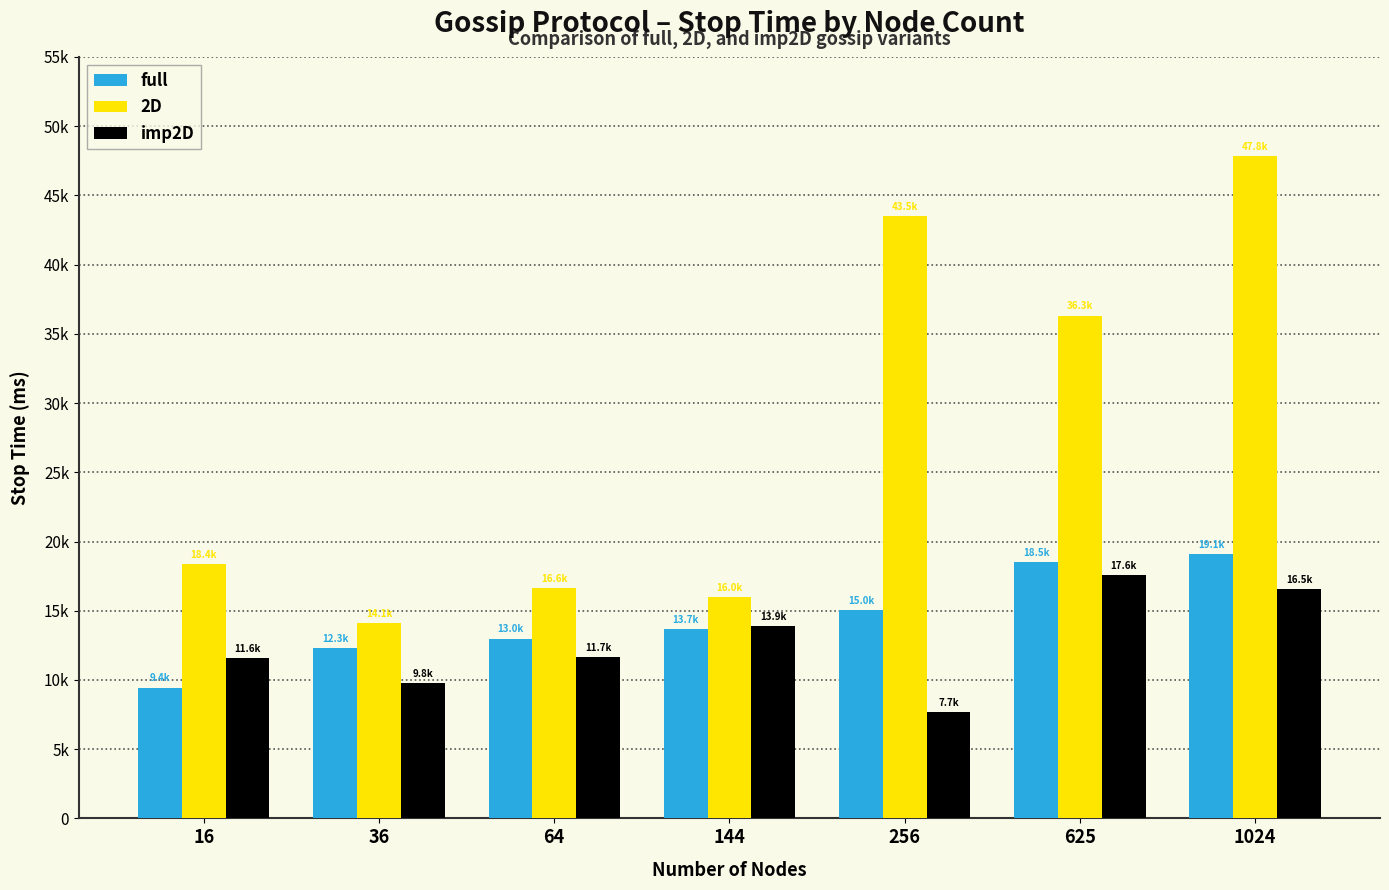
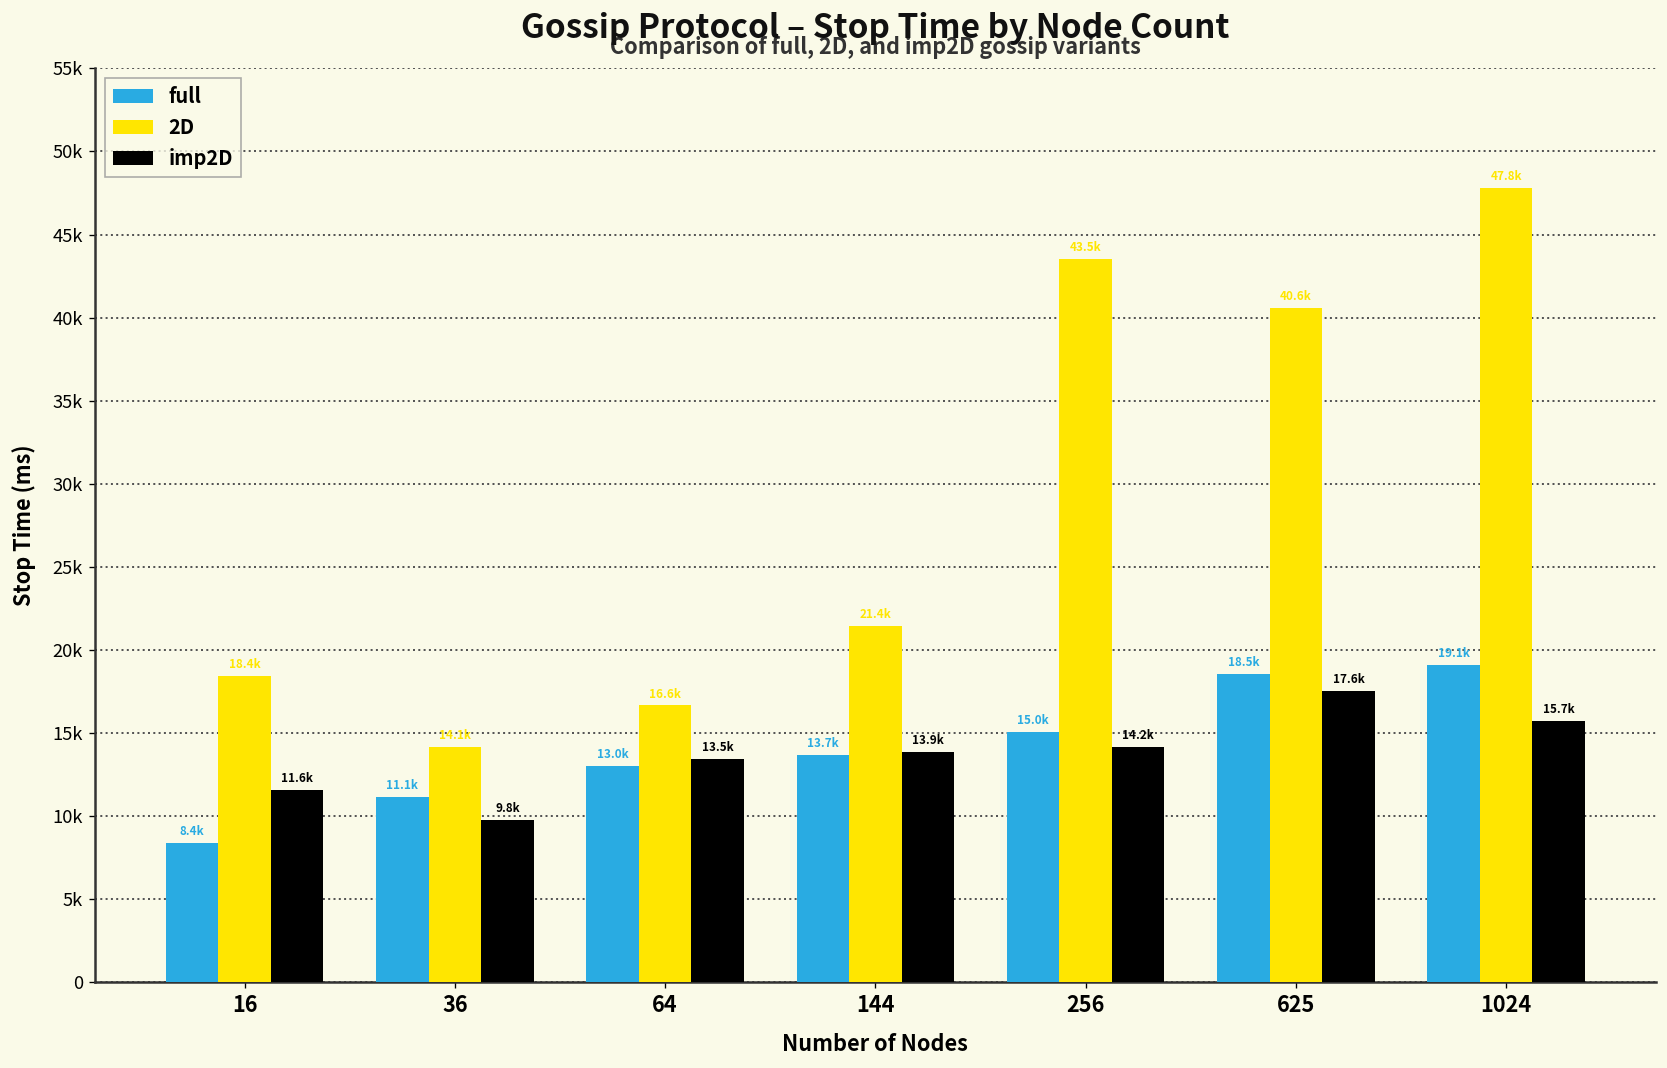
  {
    "full": {
-     "16": "9.4k",
-     "36": "12.3k",
+     "16": "8.4k",
+     "36": "11.1k",
      "64": "13.0k",
      "144": "13.7k",
      "256": "15.0k",
      "625": "18.5k",
      "1024": "19.1k"
    },
    "2D": {
      "16": "18.4k",
      "36": "14.1k",
      "64": "16.6k",
-     "144": "16.0k",
+     "144": "21.4k",
      "256": "43.5k",
-     "625": "36.3k",
+     "625": "40.6k",
      "1024": "47.8k"
    },
    "imp2D": {
      "16": "11.6k",
      "36": "9.8k",
-     "64": "11.7k",
+     "64": "13.5k",
      "144": "13.9k",
-     "256": "7.7k",
+     "256": "14.2k",
      "625": "17.6k",
-     "1024": "16.5k"
+     "1024": "15.7k"
    }
  }
